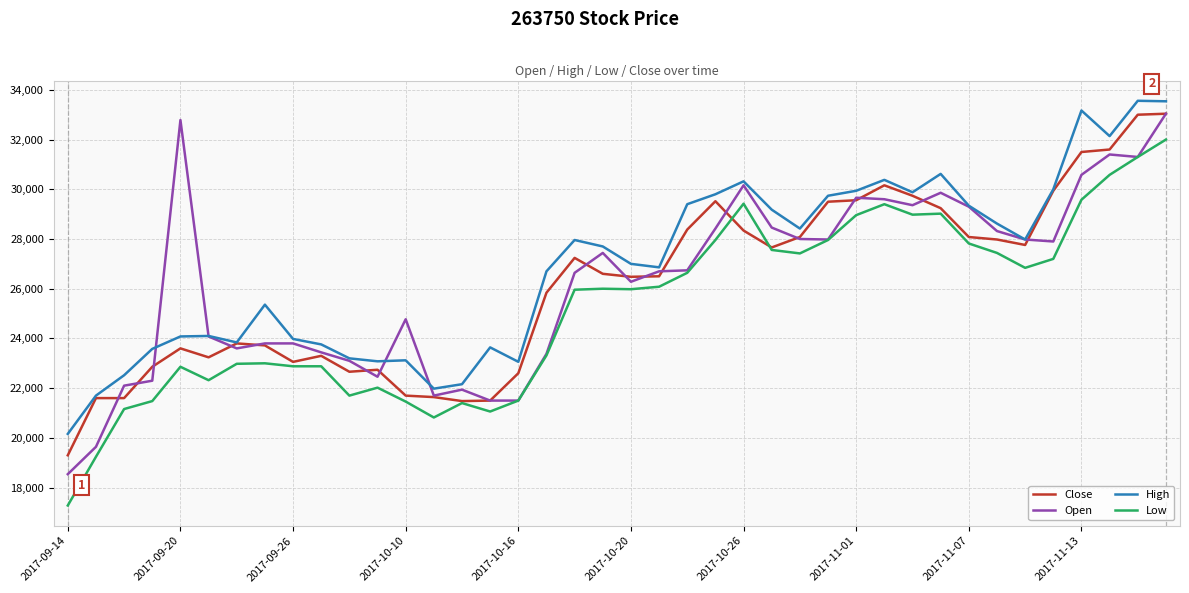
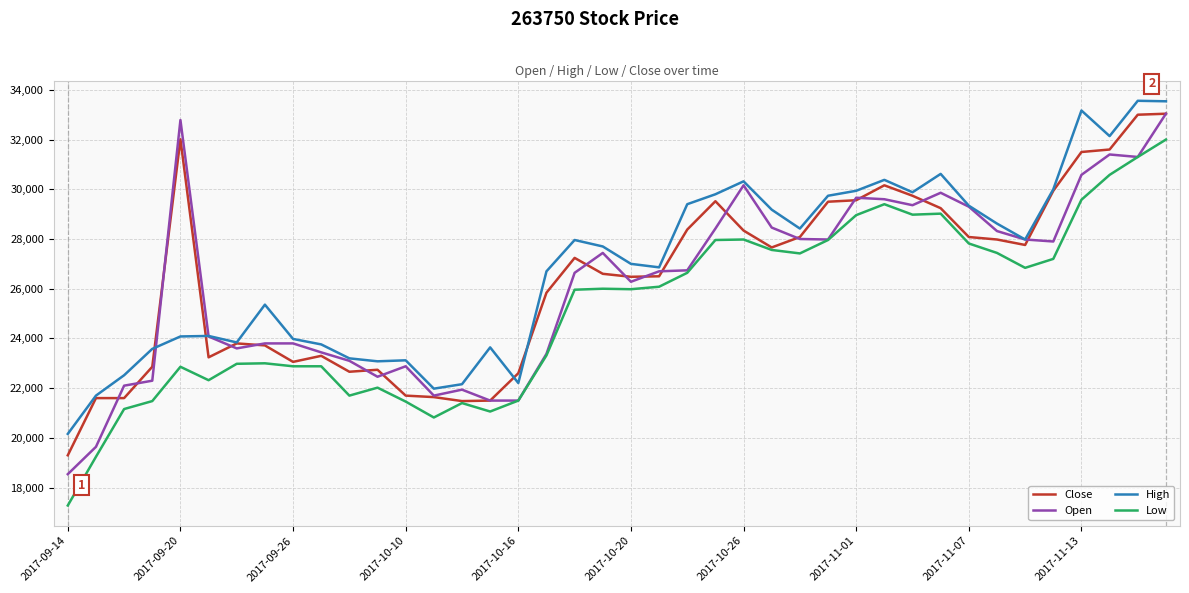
  {
    "Close": {
      "2017-09-14": "19,300",
-     "2017-09-20": "23,600",
+     "2017-09-20": "32,000",
      "2017-09-26": "23,100",
      "2017-10-10": "21,700",
      "2017-10-16": "22,600",
      "2017-10-20": "26,500",
      "2017-10-26": "28,300",
      "2017-11-07": "28,100",
      "2017-11-13": "31,500"
    },
    "Open": {
      "2017-09-20": "32,800",
      "2017-09-26": "23,800",
-     "2017-10-10": "24,800",
+     "2017-10-10": "22,900",
      "2017-10-20": "26,300",
      "2017-10-26": "30,200",
      "2017-11-13": "30,600"
    },
    "High": {
      "2017-09-14": "20,200",
      "2017-09-20": "24,100",
      "2017-09-26": "24,000",
      "2017-10-10": "23,100",
-     "2017-10-16": "23,100",
+     "2017-10-16": "22,200",
      "2017-10-20": "27,000",
      "2017-10-26": "30,300",
      "2017-11-01": "29,900",
      "2017-11-13": "33,200"
    },
    "Low": {
      "2017-09-14": "17,300",
      "2017-09-20": "22,900",
      "2017-09-26": "22,900",
      "2017-10-10": "21,500",
      "2017-10-20": "26,000",
-     "2017-10-26": "29,400",
+     "2017-10-26": "28,000",
      "2017-11-01": "29,000",
      "2017-11-07": "27,800",
      "2017-11-13": "29,600"
    }
  }
